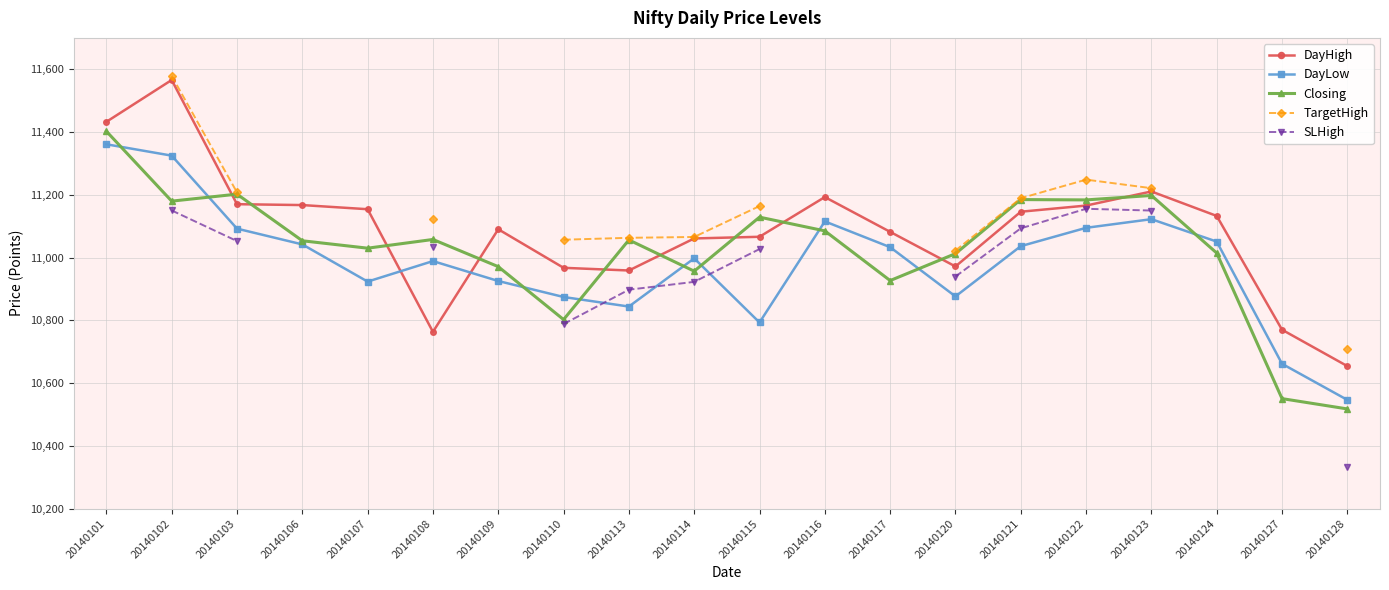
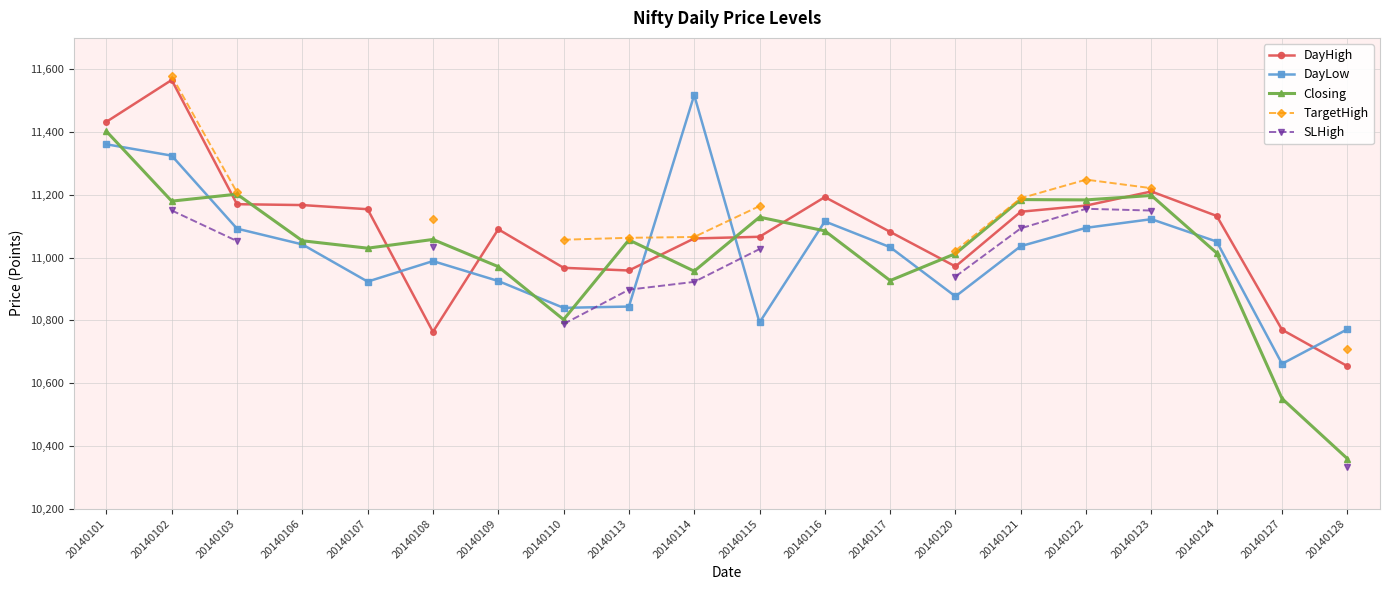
  {
    "DayHigh": {
      "20140101": "11,430",
      "20140102": "11,570",
      "20140103": "11,170",
      "20140106": "11,170",
      "20140107": "11,150",
      "20140108": "10,760",
      "20140109": "11,090",
      "20140110": "10,970",
      "20140113": "10,960",
      "20140115": "11,070",
      "20140116": "11,190",
      "20140117": "11,080",
      "20140120": "10,970",
      "20140121": "11,150",
      "20140122": "11,170",
      "20140123": "11,210",
      "20140124": "11,130",
      "20140127": "10,770",
      "20140128": "10,650"
    },
    "DayLow": {
      "20140101": "11,360",
      "20140102": "11,320",
      "20140103": "11,090",
      "20140106": "11,040",
      "20140107": "10,920",
      "20140108": "10,990",
      "20140109": "10,930",
-     "20140110": "10,870",
+     "20140110": "10,840",
      "20140113": "10,840",
-     "20140114": "11,000",
+     "20140114": "11,520",
      "20140115": "10,790",
      "20140116": "11,120",
      "20140117": "11,030",
      "20140120": "10,880",
      "20140121": "11,040",
      "20140122": "11,090",
      "20140123": "11,120",
      "20140124": "11,050",
      "20140127": "10,660",
-     "20140128": "10,550"
+     "20140128": "10,770"
    },
    "Closing": {
      "20140101": "11,400",
      "20140102": "11,180",
      "20140106": "11,050",
      "20140107": "11,030",
      "20140108": "11,060",
      "20140109": "10,970",
      "20140110": "10,800",
      "20140114": "10,960",
      "20140115": "11,130",
      "20140116": "11,090",
      "20140117": "10,930",
      "20140120": "11,010",
      "20140122": "11,180",
      "20140123": "11,200",
      "20140124": "11,010",
      "20140127": "10,550",
-     "20140128": "10,520"
+     "20140128": "10,360"
    },
    "TargetHigh": {
      "20140102": "11,580",
      "20140108": "11,120",
      "20140110": "11,060",
      "20140115": "11,160",
      "20140120": "11,020",
      "20140122": "11,250",
      "20140123": "11,220",
      "20140128": "10,710"
    },
    "SLHigh": {
      "20140102": "11,150",
      "20140103": "11,050",
      "20140108": "11,030",
      "20140110": "10,790",
      "20140113": "10,900",
      "20140114": "10,920",
      "20140115": "11,030",
      "20140120": "10,940",
      "20140121": "11,090",
      "20140122": "11,160",
      "20140123": "11,150",
      "20140128": "10,330"
    }
  }
